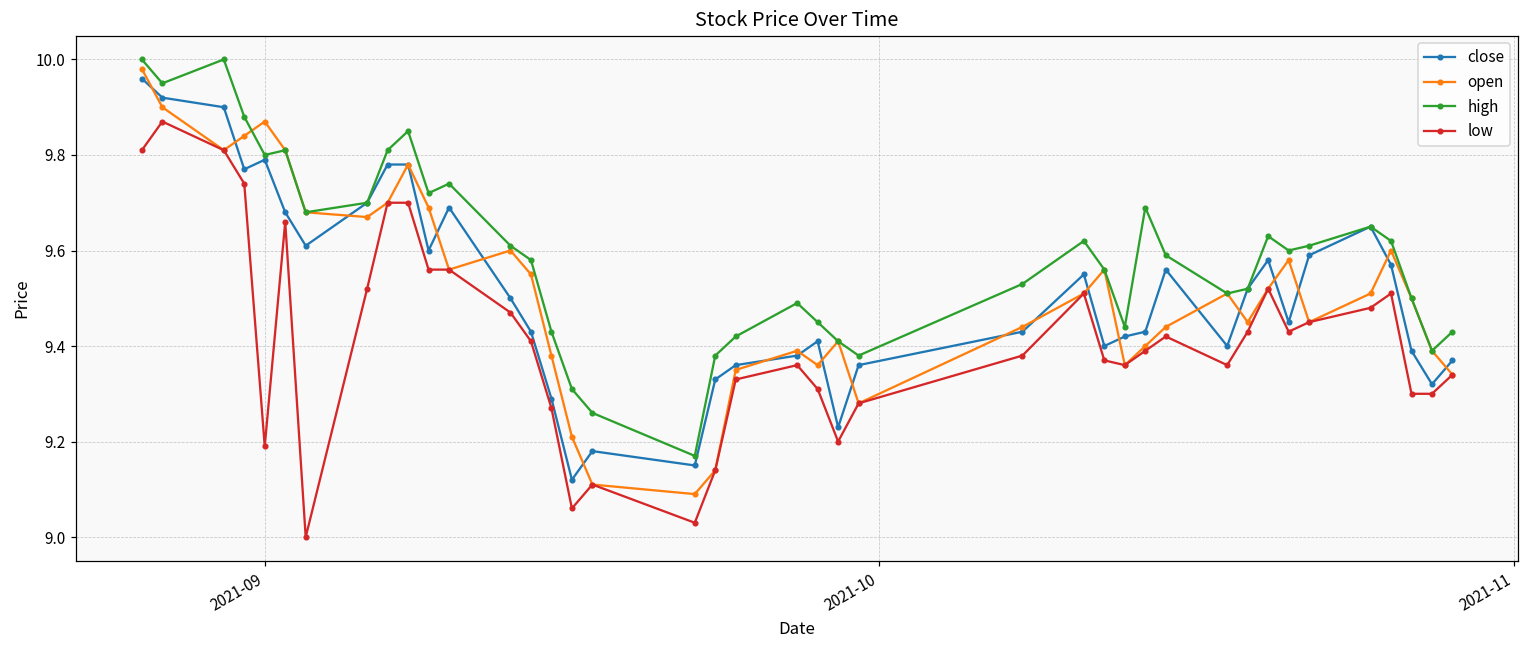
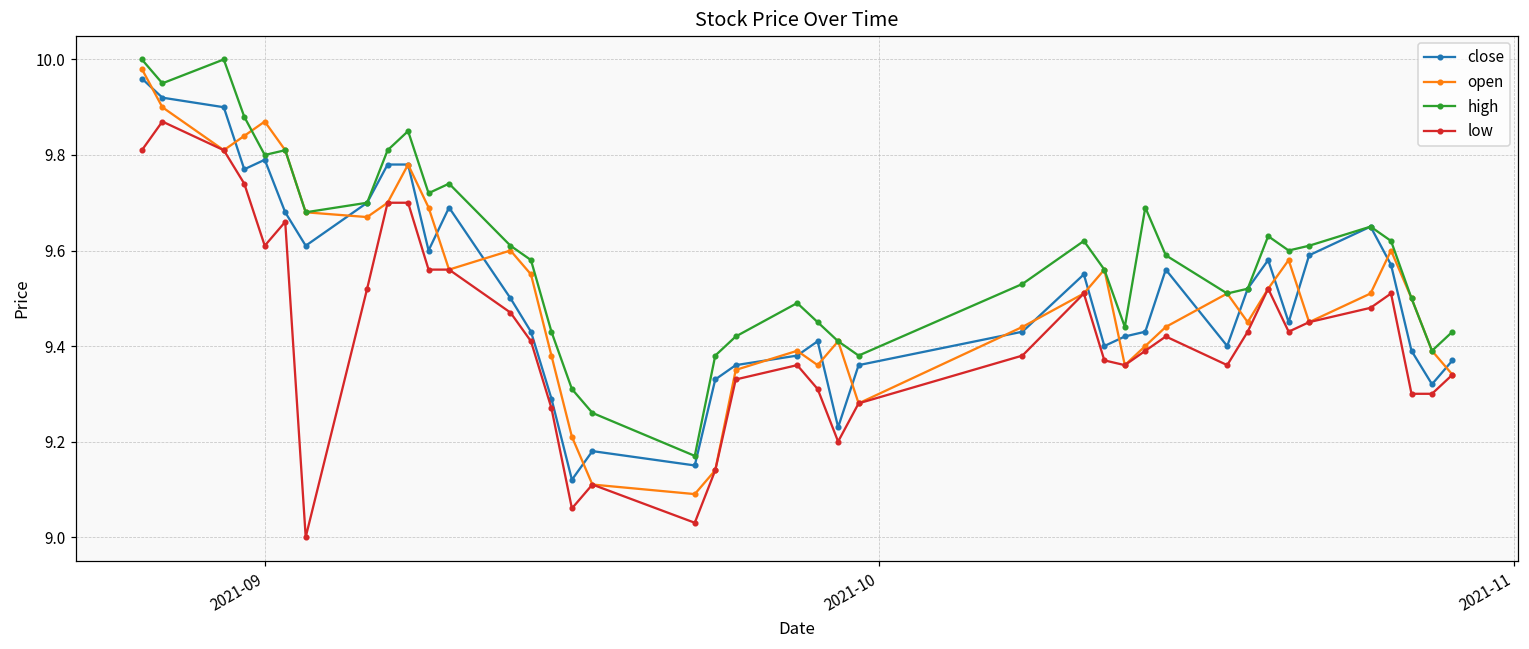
  {
    "close": {
      "2021-09": 9.79
    },
    "open": {
      "2021-09": 9.87
    },
    "high": {
      "2021-09": 9.80
    },
    "low": {
-     "2021-09": 9.19
+     "2021-09": 9.61
    }
  }
